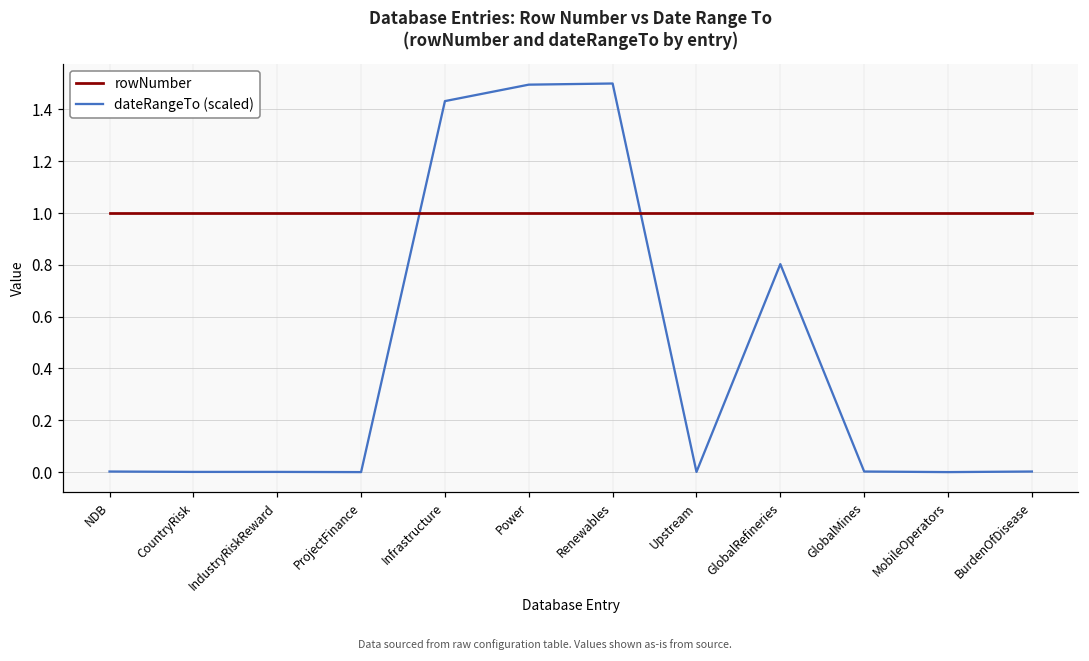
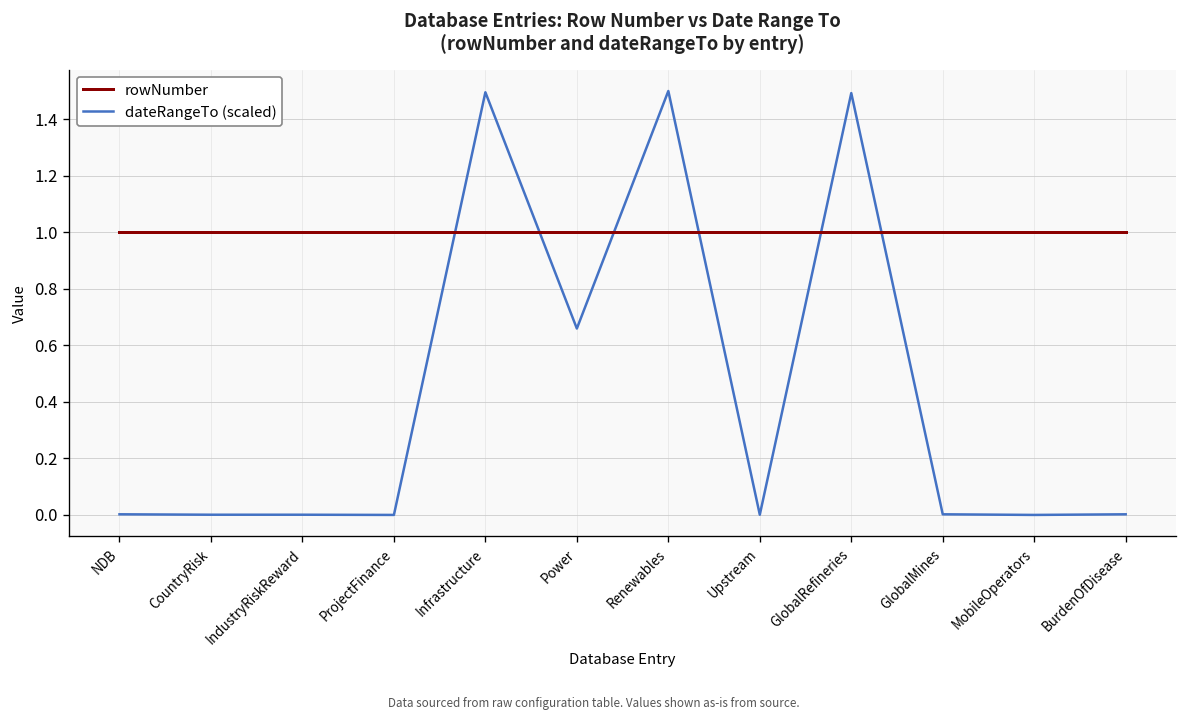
  {
    "rowNumber": {
      "NDB": 1.00,
      "CountryRisk": 1.00,
      "IndustryRiskReward": 1.00,
      "ProjectFinance": 1.00,
      "Infrastructure": 1.00,
      "Power": 1.00,
      "Renewables": 1.00,
      "Upstream": 1.00,
      "GlobalRefineries": 1.00,
      "GlobalMines": 1.00,
      "MobileOperators": 1.00,
      "BurdenOfDisease": 1.00
    },
    "dateRangeTo (scaled)": {
      "NDB": 0.00,
      "CountryRisk": 0.00,
      "IndustryRiskReward": 0.00,
      "ProjectFinance": 0.00,
-     "Infrastructure": 1.43,
-     "Power": 1.50,
+     "Infrastructure": 1.50,
+     "Power": 0.66,
      "Renewables": 1.50,
      "Upstream": 0.00,
-     "GlobalRefineries": 0.80,
+     "GlobalRefineries": 1.49,
      "GlobalMines": 0.00,
      "MobileOperators": 0.00,
      "BurdenOfDisease": 0.00
    }
  }
